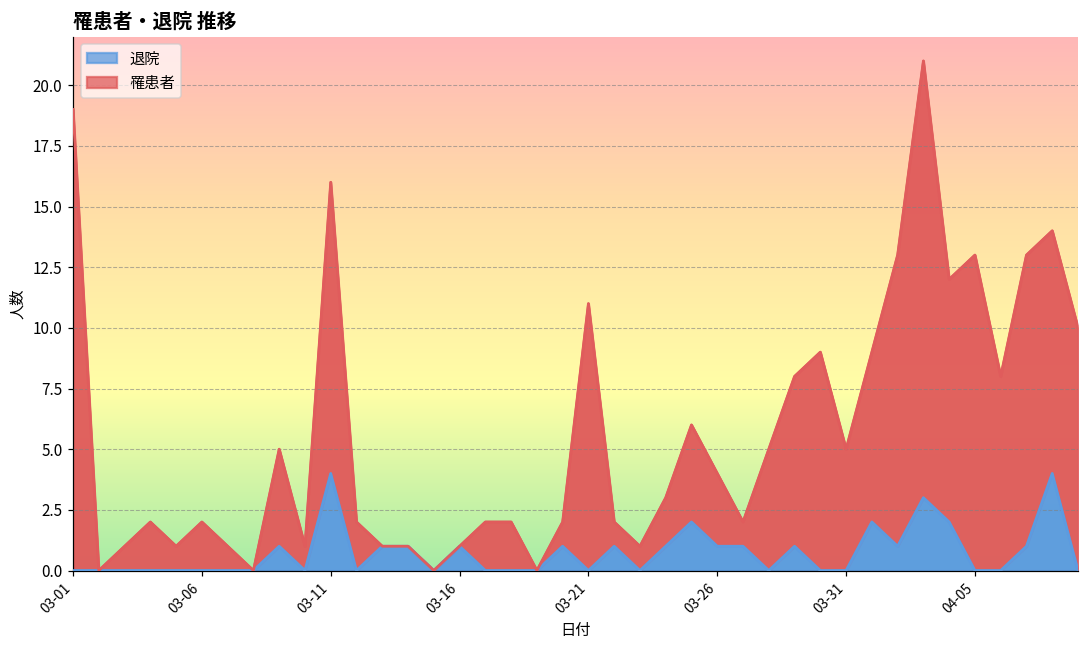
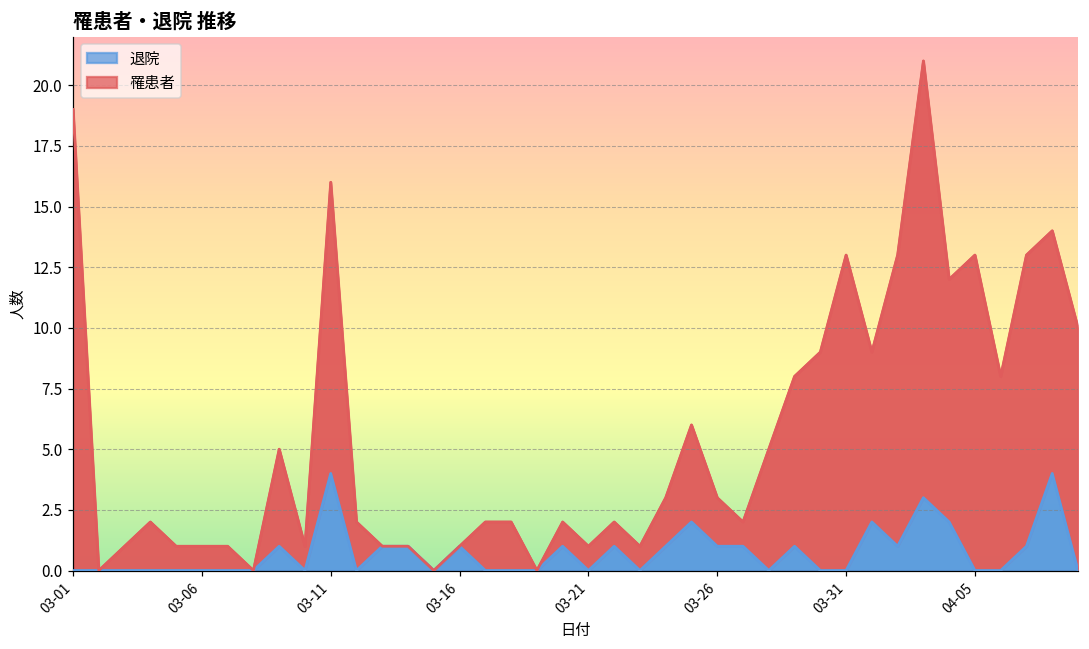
  {
    "退院": {
      "03-01": 0,
      "03-06": 0,
      "03-11": 4,
      "03-21": 0,
      "03-26": 1,
      "03-31": 0,
      "04-05": 0
    },
    "罹患者": {
      "03-01": 19,
-     "03-06": 2,
+     "03-06": 1,
      "03-11": 12,
-     "03-21": 11,
-     "03-26": 3,
-     "03-31": 5,
+     "03-21": 1,
+     "03-26": 2,
+     "03-31": 13,
      "04-05": 13
    }
  }
